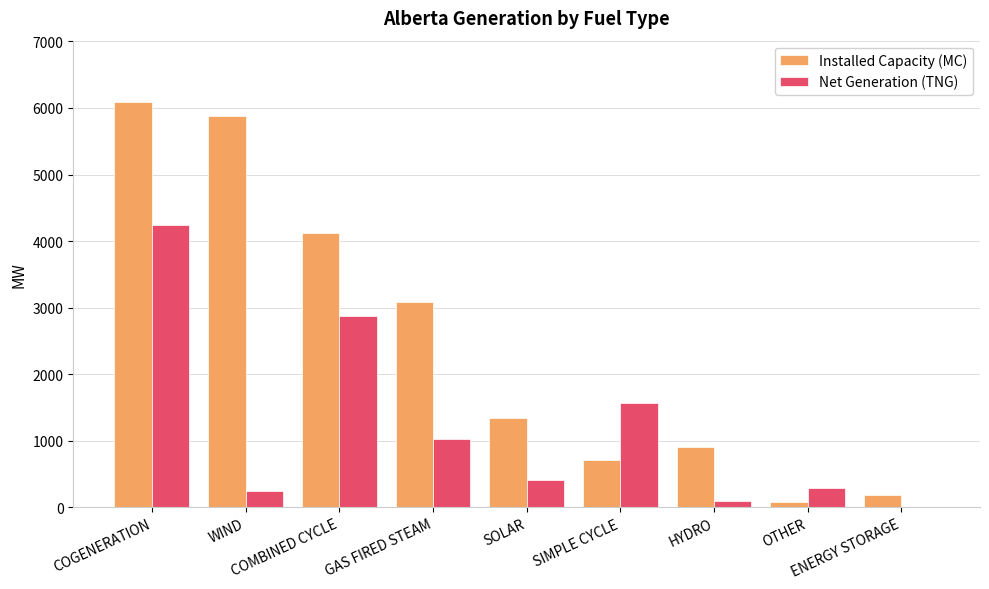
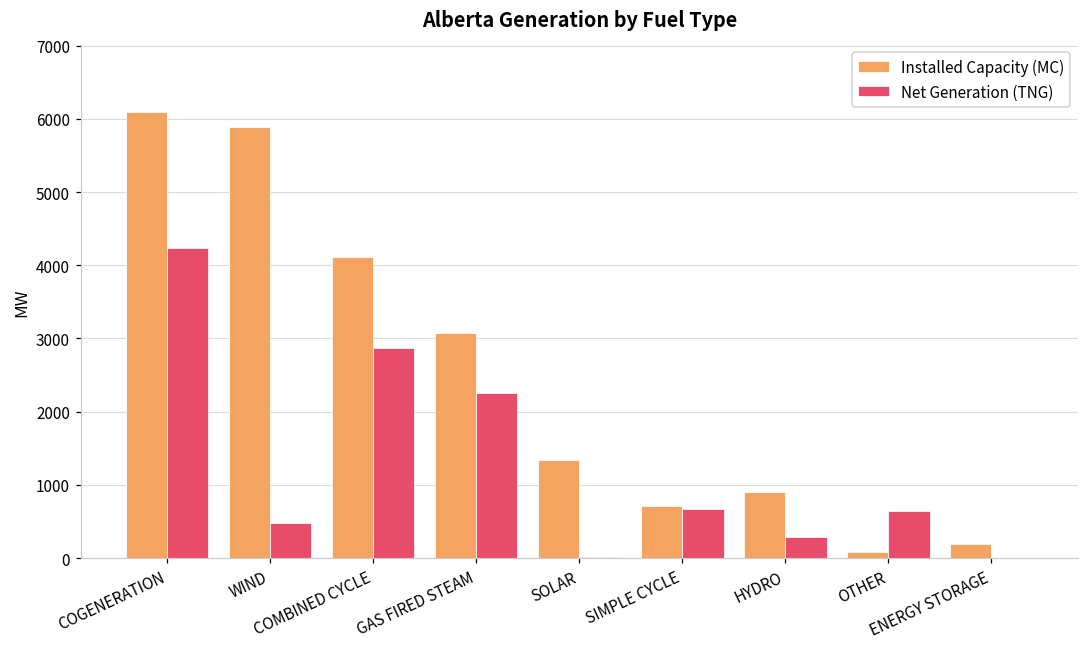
  {
    "Installed Capacity (MC)": {
      "COGENERATION": 6100,
      "WIND": 5900,
      "COMBINED CYCLE": 4100,
      "GAS FIRED STEAM": 3100,
      "SOLAR": 1300,
      "SIMPLE CYCLE": 700,
      "HYDRO": 900,
      "OTHER": 100,
      "ENERGY STORAGE": 200
    },
    "Net Generation (TNG)": {
      "COGENERATION": 4200,
-     "WIND": 200,
+     "WIND": 500,
      "COMBINED CYCLE": 2900,
-     "GAS FIRED STEAM": 1000,
-     "SOLAR": 400,
-     "SIMPLE CYCLE": 1600,
-     "HYDRO": 100,
-     "OTHER": 300,
+     "GAS FIRED STEAM": 2300,
+     "SOLAR": 0,
+     "SIMPLE CYCLE": 700,
+     "HYDRO": 300,
+     "OTHER": 600,
      "ENERGY STORAGE": 0
    }
  }
